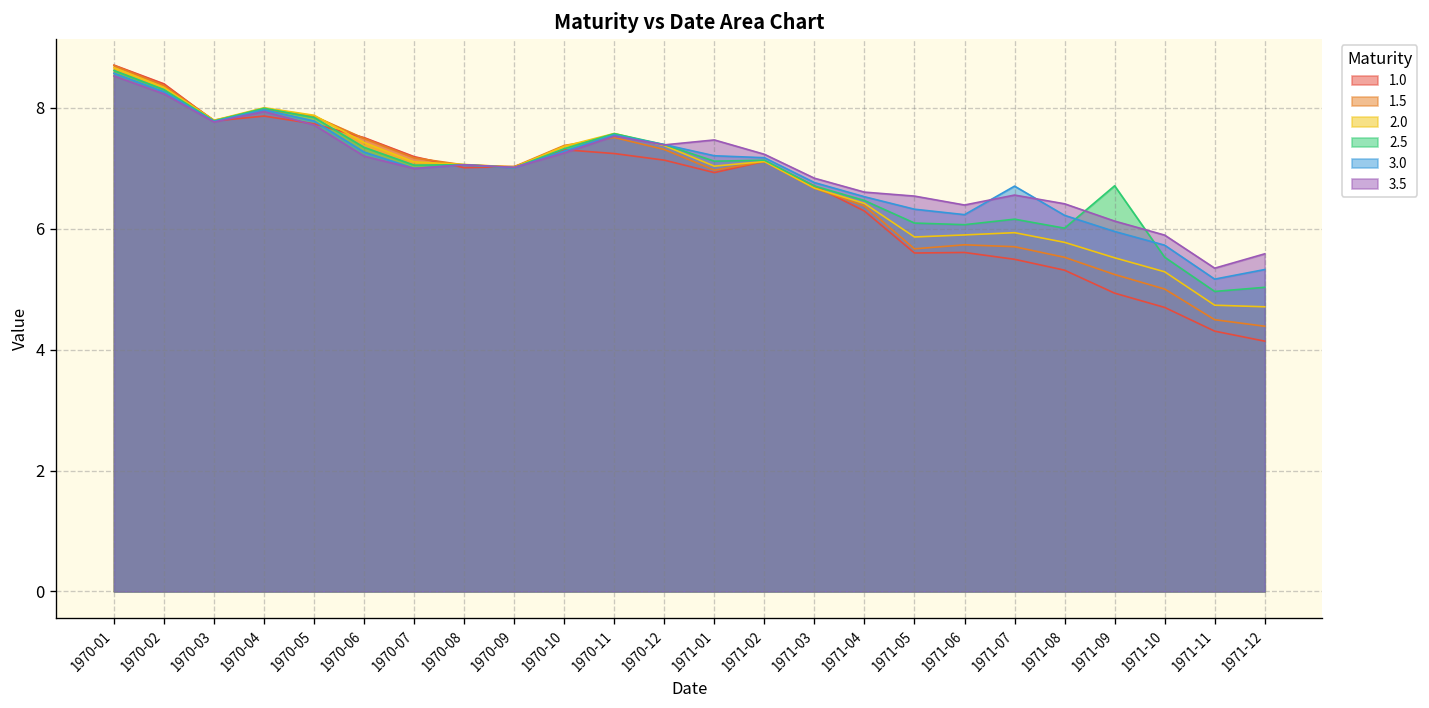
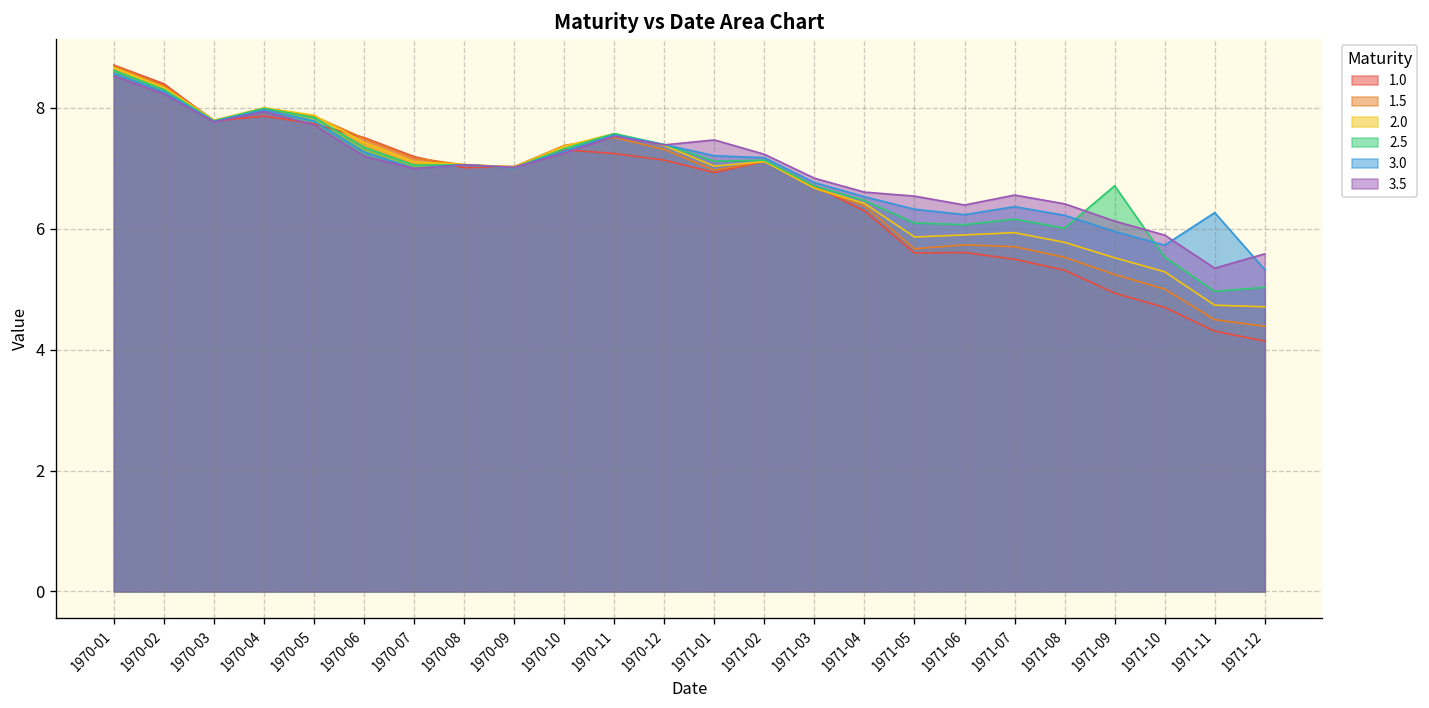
  {
    "2.5": {
      "1970-06": 7.3,
      "1970-07": 7.1,
      "1971-01": 7.1,
      "1971-05": 6.1,
      "1971-06": 6.1,
      "1971-07": 6.2,
      "1971-08": 6.0,
      "1971-09": 6.7,
      "1971-10": 5.5,
      "1971-11": 5.0,
      "1971-12": 5.0
    },
    "3.0": {
      "1970-06": 7.3,
      "1971-01": 7.2,
      "1971-03": 6.8,
      "1971-04": 6.5,
      "1971-05": 6.3,
      "1971-06": 6.2,
-     "1971-07": 6.7,
+     "1971-07": 6.4,
      "1971-08": 6.2,
      "1971-09": 6.0,
      "1971-10": 5.7,
-     "1971-11": 5.2,
+     "1971-11": 6.3,
      "1971-12": 5.3
    },
    "3.5": {
      "1970-06": 7.2,
      "1971-01": 7.5,
      "1971-02": 7.2,
      "1971-03": 6.8,
      "1971-04": 6.6,
      "1971-05": 6.5,
      "1971-06": 6.4,
      "1971-07": 6.6,
      "1971-08": 6.4,
      "1971-09": 6.1,
      "1971-10": 5.9,
      "1971-11": 5.3,
      "1971-12": 5.6
    }
  }
